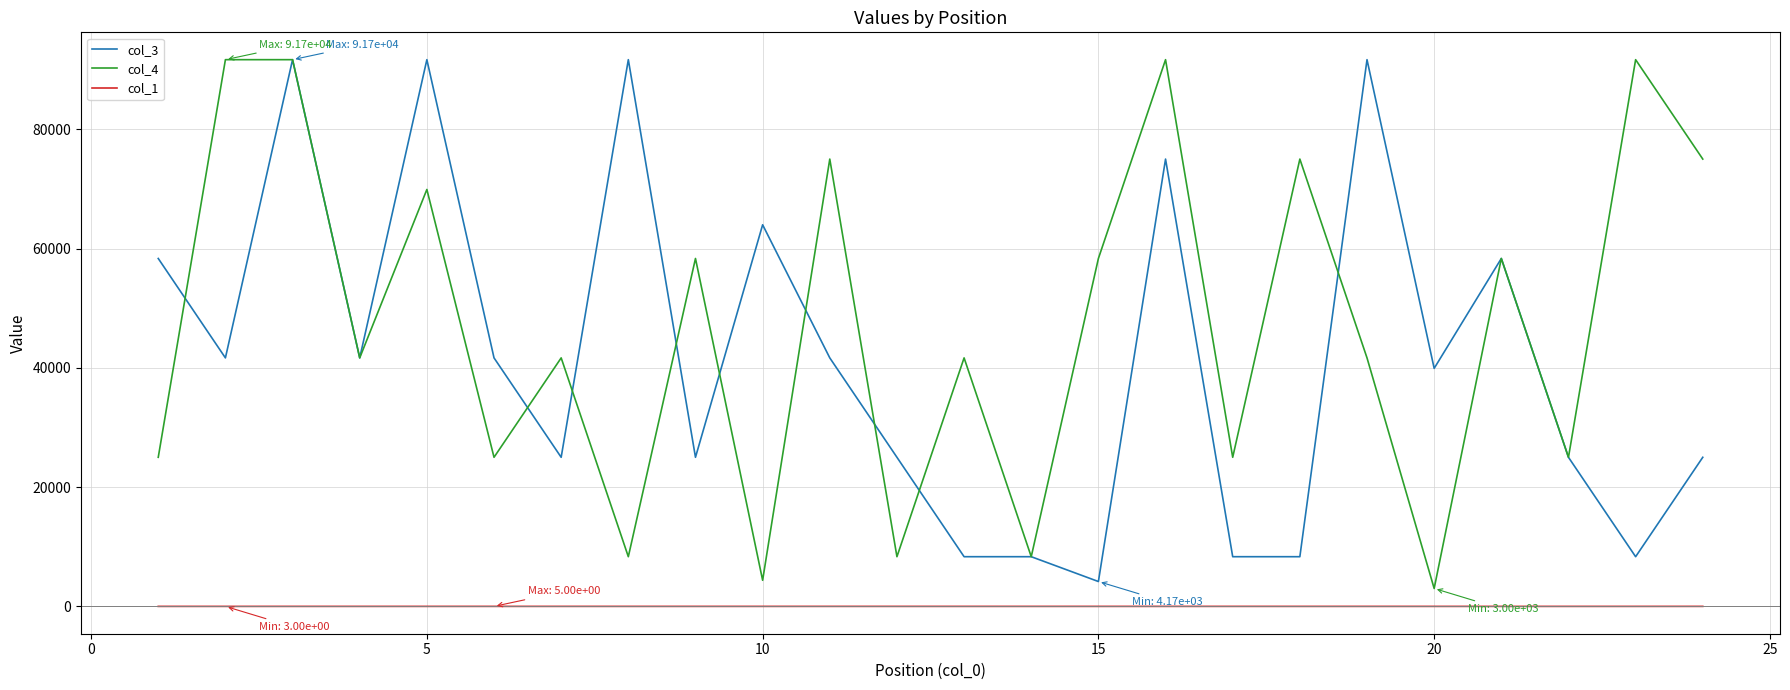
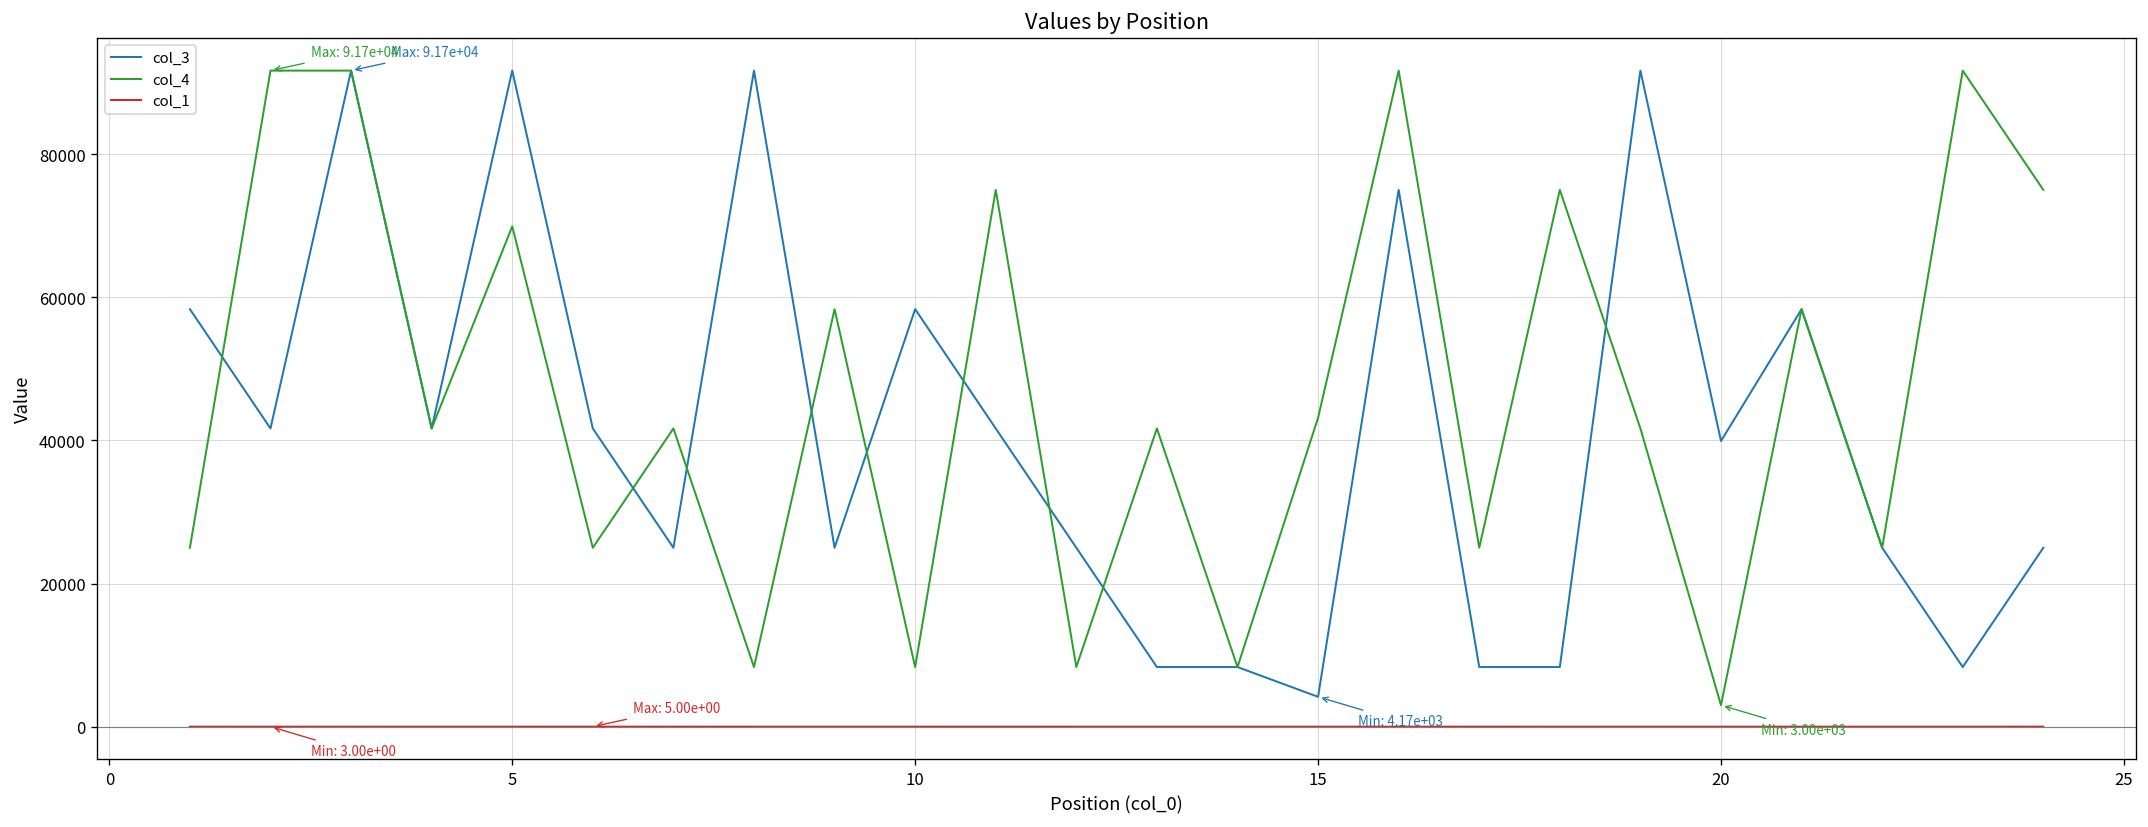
  {
    "col_3": {
      "5": 92000,
-     "10": 64000,
+     "10": 58000,
      "15": 4000,
      "20": 40000
    },
    "col_4": {
      "5": 70000,
-     "10": 4000,
-     "15": 58000,
+     "10": 8000,
+     "15": 43000,
      "20": 3000
    },
    "col_1": {
      "5": 0,
      "10": 0,
      "15": 0,
      "20": 0
    }
  }
